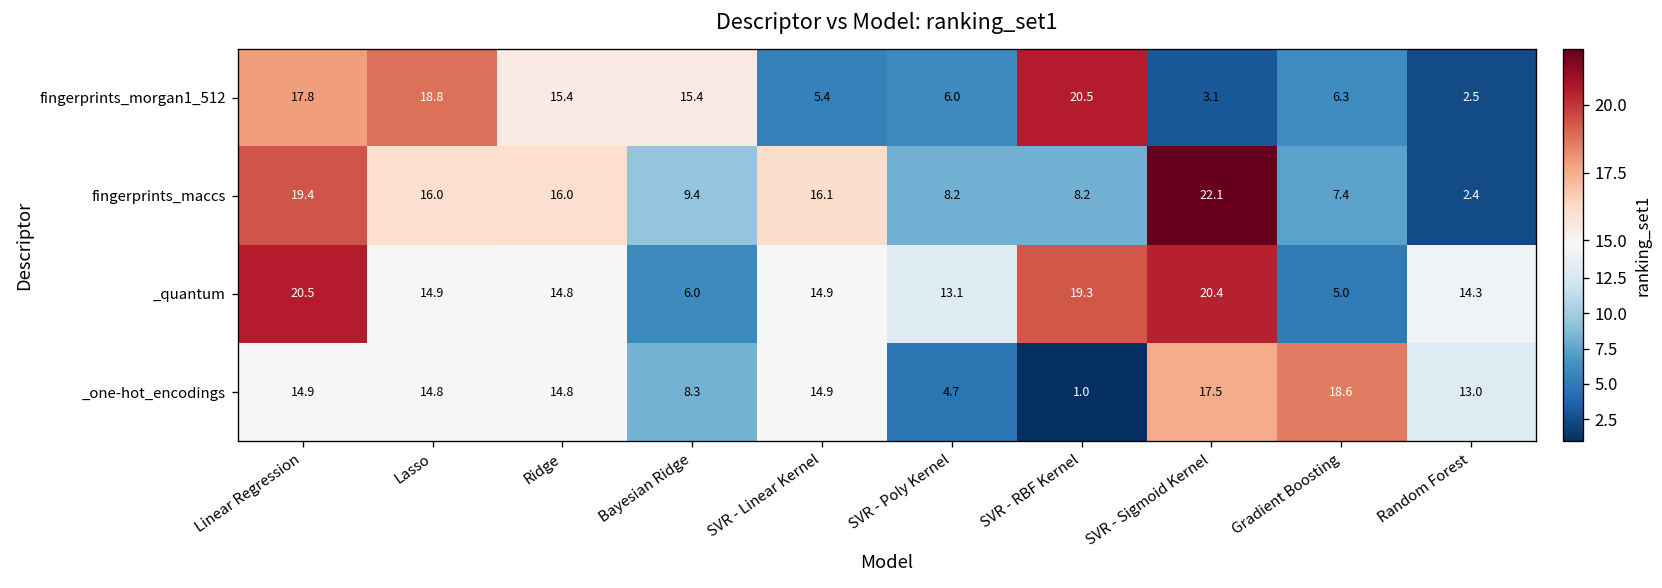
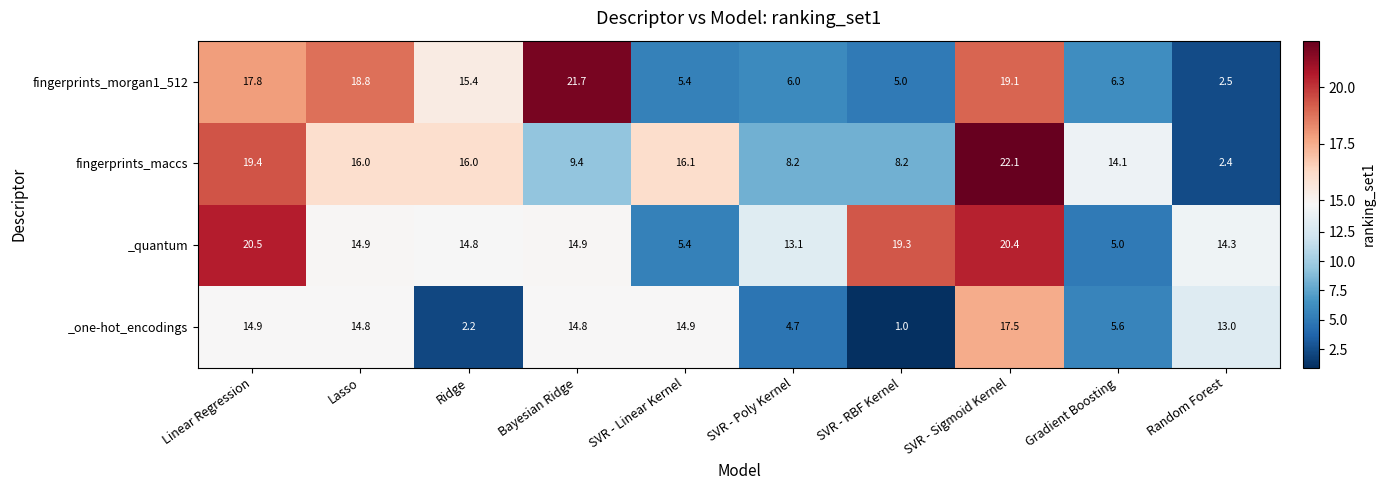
  {
    "fingerprints_morgan1_512": {
      "Linear Regression": 17.8,
      "Lasso": 18.8,
      "Ridge": 15.4,
-     "Bayesian Ridge": 15.4,
+     "Bayesian Ridge": 21.7,
      "SVR - Linear Kernel": 5.4,
      "SVR - Poly Kernel": 6.0,
-     "SVR - RBF Kernel": 20.5,
-     "SVR - Sigmoid Kernel": 3.1,
+     "SVR - RBF Kernel": 5.0,
+     "SVR - Sigmoid Kernel": 19.1,
      "Gradient Boosting": 6.3,
      "Random Forest": 2.5
    },
    "fingerprints_maccs": {
      "Linear Regression": 19.4,
      "Lasso": 16.0,
      "Ridge": 16.0,
      "Bayesian Ridge": 9.4,
      "SVR - Linear Kernel": 16.1,
      "SVR - Poly Kernel": 8.2,
      "SVR - RBF Kernel": 8.2,
      "SVR - Sigmoid Kernel": 22.1,
-     "Gradient Boosting": 7.4,
+     "Gradient Boosting": 14.1,
      "Random Forest": 2.4
    },
    "_quantum": {
      "Linear Regression": 20.5,
      "Lasso": 14.9,
      "Ridge": 14.8,
-     "Bayesian Ridge": 6.0,
-     "SVR - Linear Kernel": 14.9,
+     "Bayesian Ridge": 14.9,
+     "SVR - Linear Kernel": 5.4,
      "SVR - Poly Kernel": 13.1,
      "SVR - RBF Kernel": 19.3,
      "SVR - Sigmoid Kernel": 20.4,
      "Gradient Boosting": 5.0,
      "Random Forest": 14.3
    },
    "_one-hot_encodings": {
      "Linear Regression": 14.9,
      "Lasso": 14.8,
-     "Ridge": 14.8,
-     "Bayesian Ridge": 8.3,
+     "Ridge": 2.2,
+     "Bayesian Ridge": 14.8,
      "SVR - Linear Kernel": 14.9,
      "SVR - Poly Kernel": 4.7,
      "SVR - RBF Kernel": 1.0,
      "SVR - Sigmoid Kernel": 17.5,
-     "Gradient Boosting": 18.6,
+     "Gradient Boosting": 5.6,
      "Random Forest": 13.0
    }
  }
